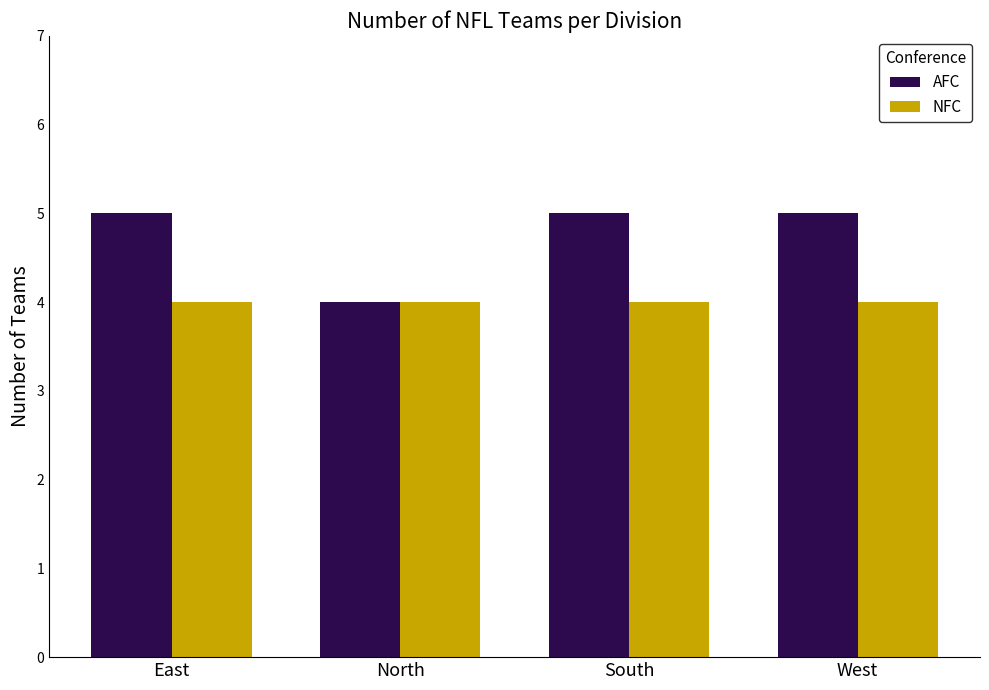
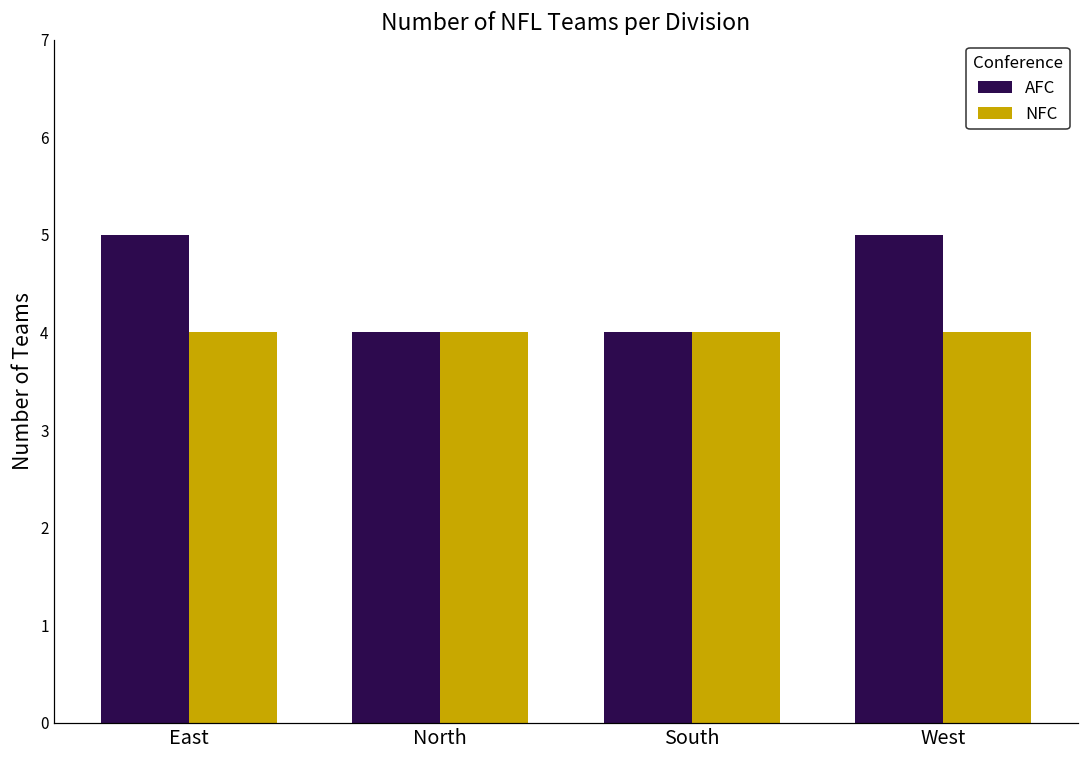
  {
    "AFC": {
      "East": 5,
      "North": 4,
-     "South": 5,
+     "South": 4,
      "West": 5
    },
    "NFC": {
      "East": 4,
      "North": 4,
      "South": 4,
      "West": 4
    }
  }
